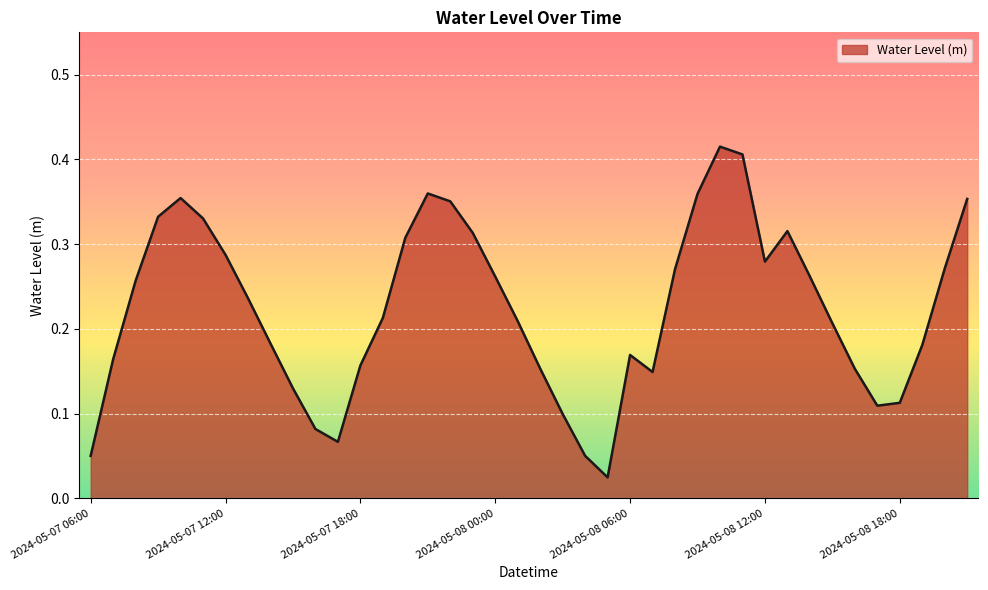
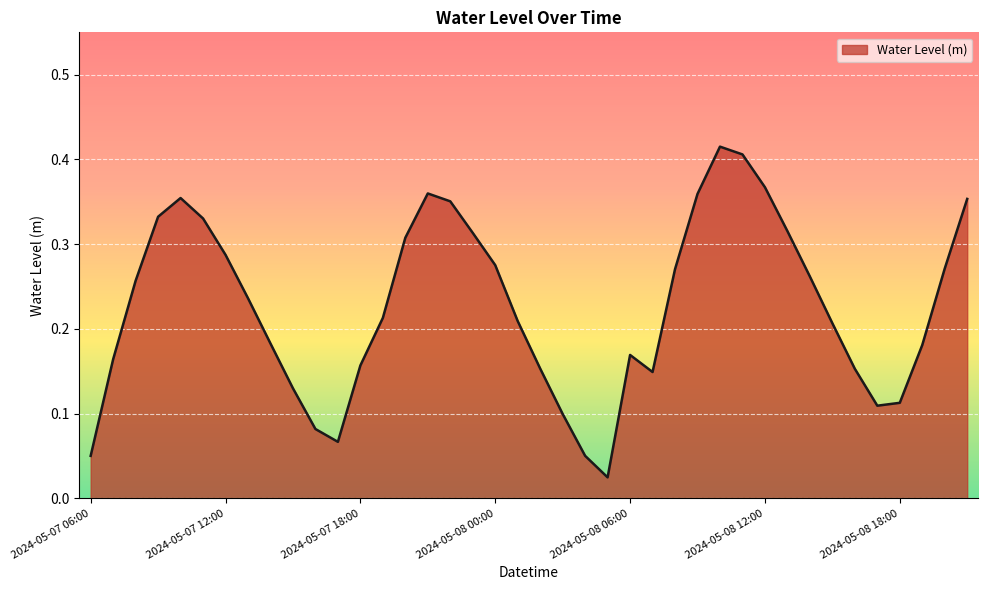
  {
    "2024-05-07 06:00": 0.05,
    "2024-05-07 12:00": 0.29,
    "2024-05-07 18:00": 0.16,
-   "2024-05-08 00:00": 0.26,
+   "2024-05-08 00:00": 0.28,
    "2024-05-08 06:00": 0.17,
-   "2024-05-08 12:00": 0.28,
+   "2024-05-08 12:00": 0.37,
    "2024-05-08 18:00": 0.11
  }
